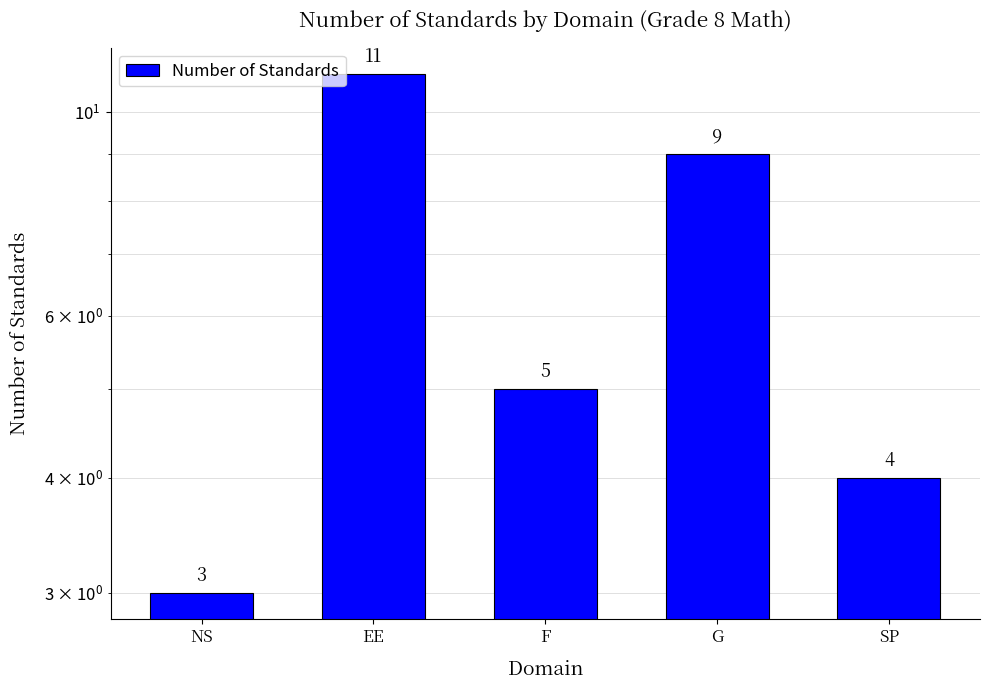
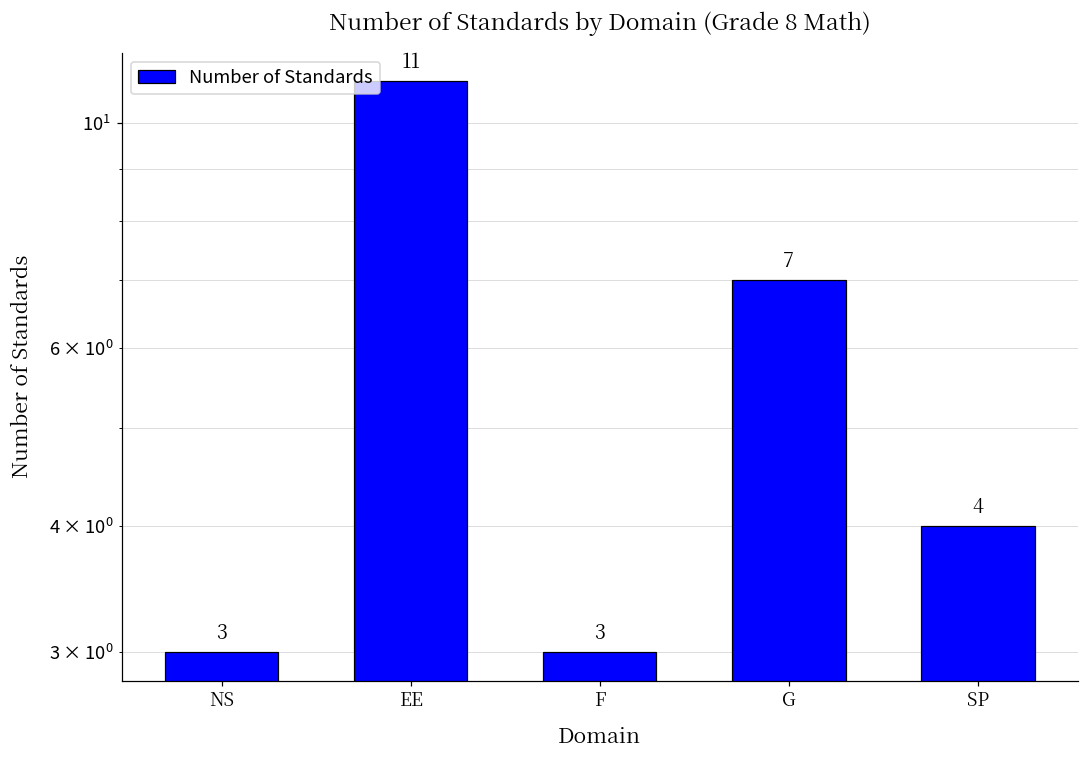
  {
    "NS": 3,
    "EE": 11,
-   "F": 5,
-   "G": 9,
+   "F": 3,
+   "G": 7,
    "SP": 4
  }
